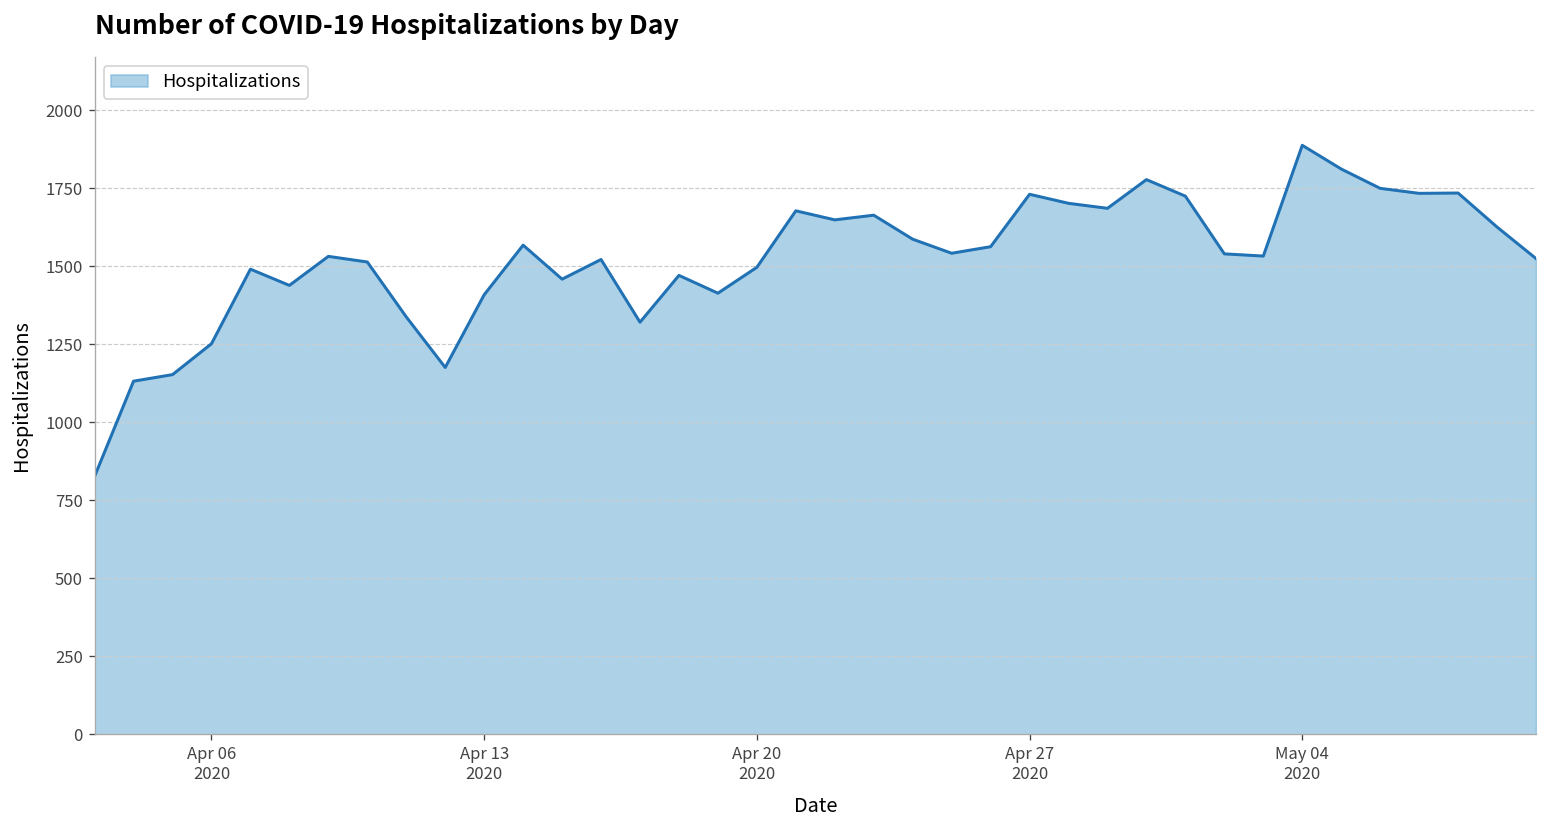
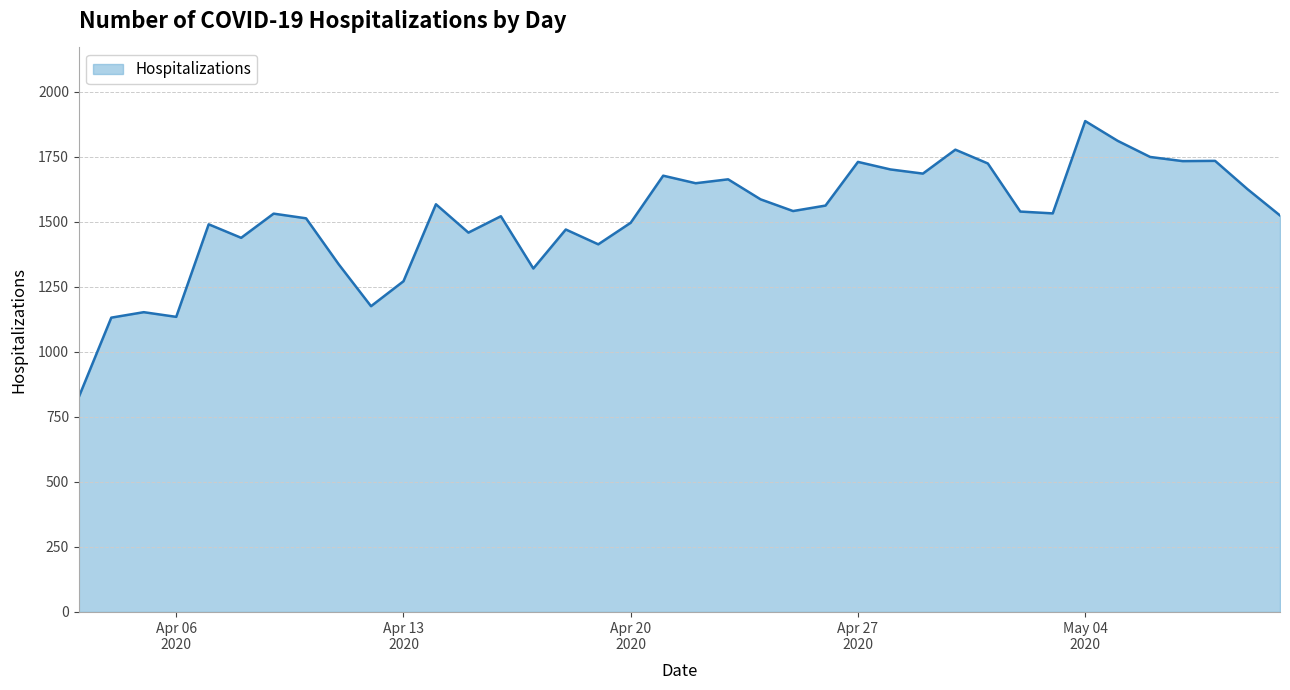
  {
-   "Apr 06 2020": 1250,
-   "Apr 13 2020": 1410,
+   "Apr 06 2020": 1140,
+   "Apr 13 2020": 1270,
    "Apr 20 2020": 1500,
    "Apr 27 2020": 1730,
    "May 04 2020": 1890
  }
